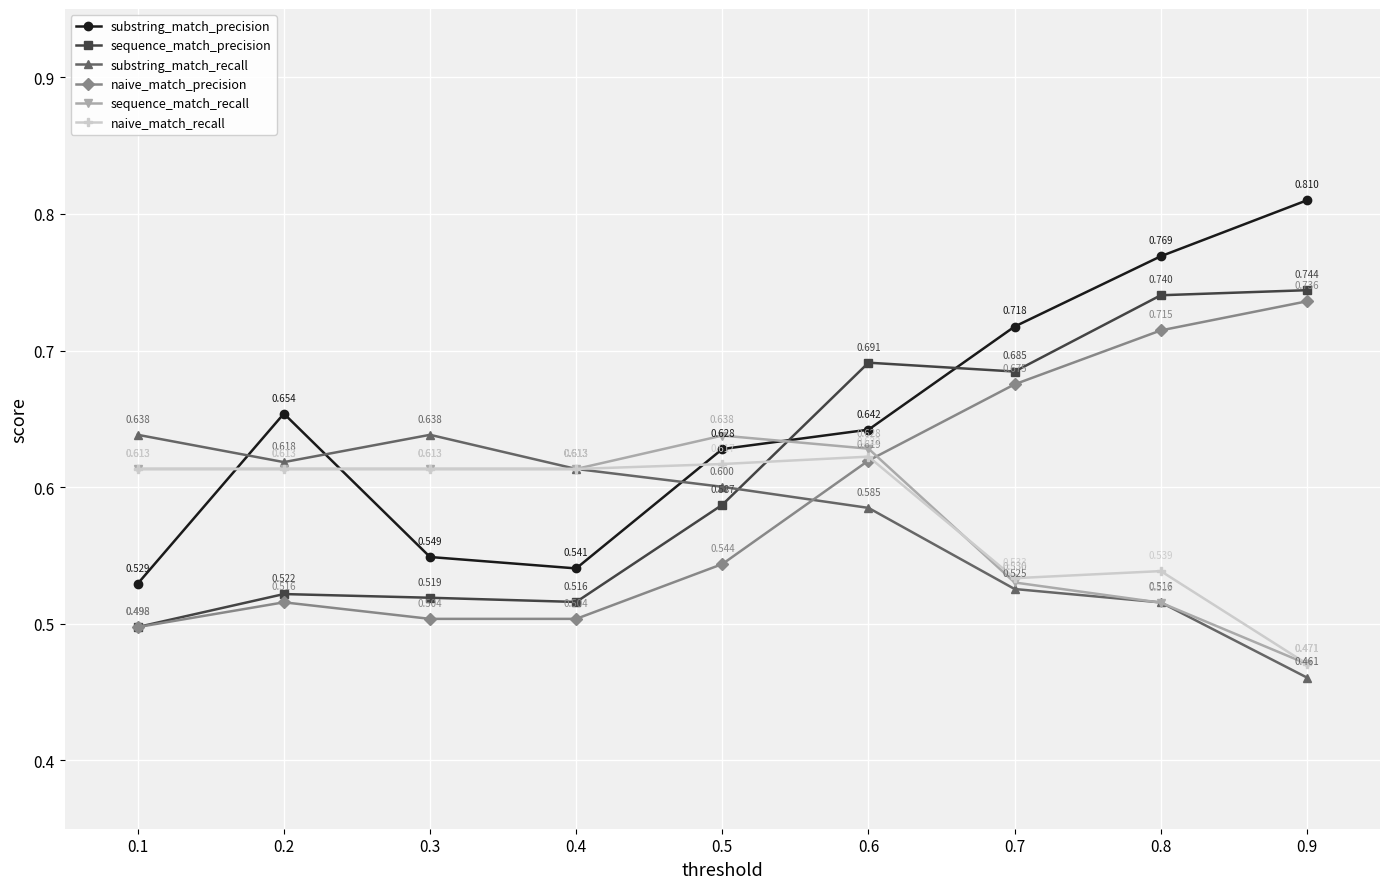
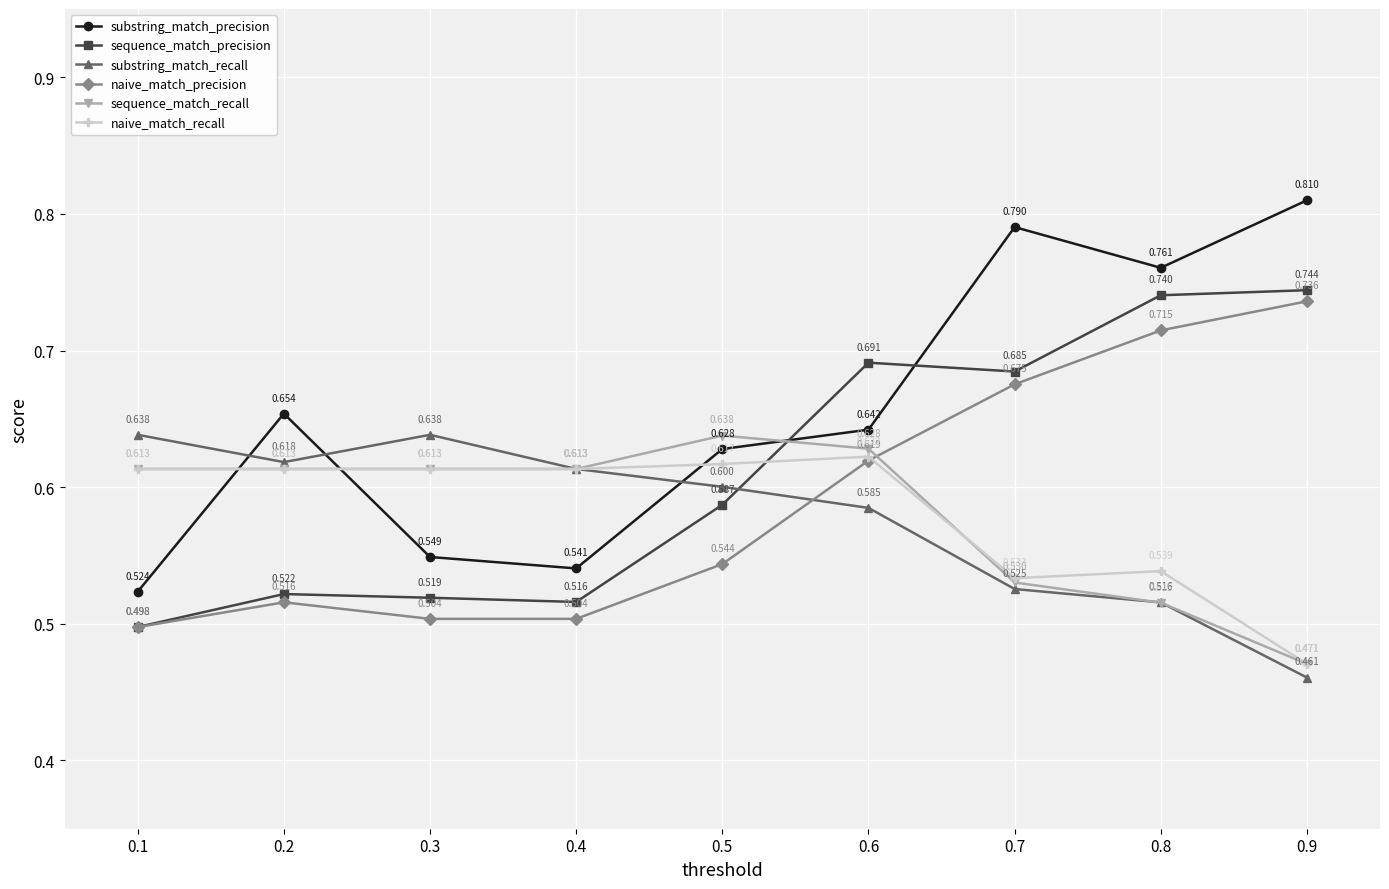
  {
    "substring_match_precision": {
-     "0.1": 0.529,
+     "0.1": 0.524,
      "0.2": 0.654,
      "0.3": 0.549,
      "0.4": 0.541,
      "0.6": 0.642,
-     "0.7": 0.718,
-     "0.8": 0.769,
+     "0.7": 0.790,
+     "0.8": 0.761,
      "0.9": 0.810
    }
  }
